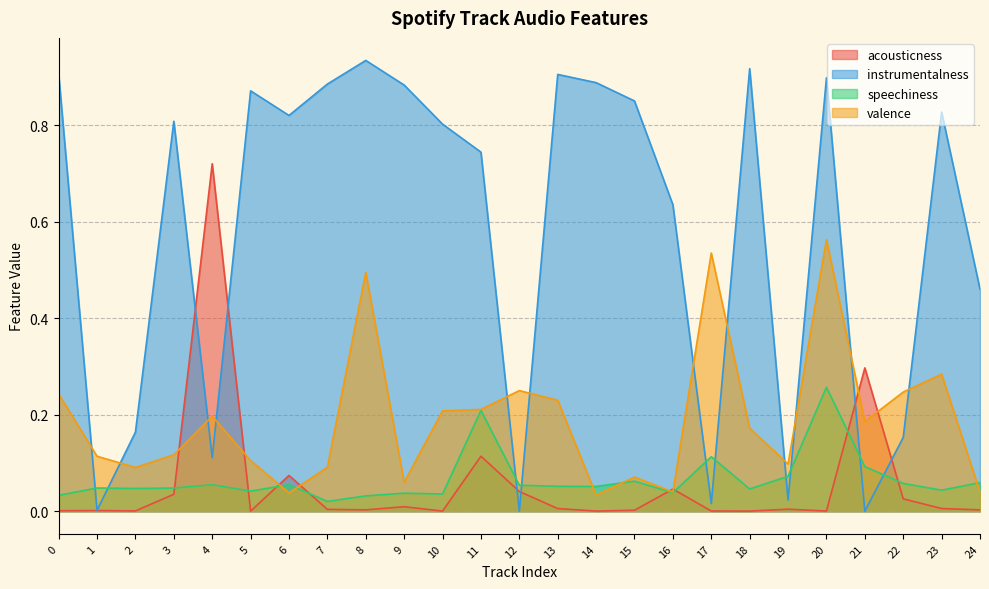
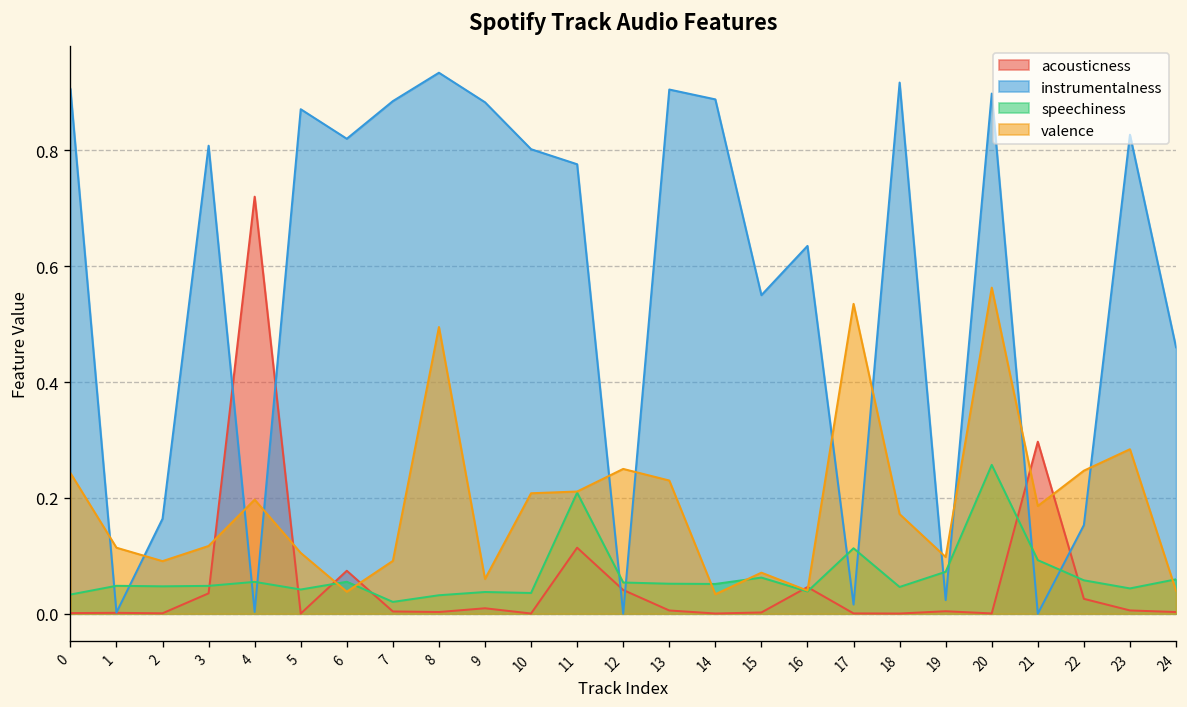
  {
    "acousticness": {
      "0": 0.00,
      "2": 0.00,
      "3": 0.04,
      "4": 0.72,
      "5": 0.00,
      "6": 0.07,
      "7": 0.00,
      "8": 0.00,
      "9": 0.01,
      "10": 0.00,
      "11": 0.11,
      "12": 0.04,
      "13": 0.01,
      "14": 0.00,
      "15": 0.00,
      "16": 0.05,
      "17": 0.00,
      "18": 0.00,
      "19": 0.00,
      "20": 0.00,
      "21": 0.30,
      "22": 0.03,
      "23": 0.01,
      "24": 0.00
    },
    "instrumentalness": {
      "0": 0.91,
      "2": 0.16,
      "3": 0.81,
-     "4": 0.11,
+     "4": 0.00,
      "5": 0.87,
      "6": 0.82,
      "7": 0.89,
      "8": 0.93,
      "9": 0.88,
      "10": 0.80,
-     "11": 0.74,
+     "11": 0.78,
      "12": 0.00,
      "13": 0.91,
      "14": 0.89,
-     "15": 0.85,
+     "15": 0.55,
      "16": 0.64,
      "17": 0.02,
      "18": 0.92,
      "19": 0.02,
      "20": 0.90,
      "21": 0.00,
      "22": 0.15,
      "24": 0.46
    },
    "speechiness": {
      "0": 0.03,
      "1": 0.05,
      "2": 0.05,
      "3": 0.05,
      "4": 0.06,
      "5": 0.04,
      "6": 0.06,
      "7": 0.02,
      "8": 0.03,
      "9": 0.04,
      "10": 0.04,
      "12": 0.05,
      "13": 0.05,
      "14": 0.05,
      "15": 0.06,
      "17": 0.11,
      "18": 0.05,
      "19": 0.07,
      "20": 0.26,
      "21": 0.09,
      "22": 0.06,
      "23": 0.04,
      "24": 0.06
    },
    "valence": {
      "0": 0.24,
      "1": 0.11,
      "2": 0.09,
      "3": 0.12,
      "4": 0.20,
      "5": 0.11,
      "6": 0.04,
      "7": 0.09,
      "8": 0.50,
      "9": 0.06,
      "10": 0.21,
      "12": 0.25,
      "13": 0.23,
      "14": 0.03,
      "15": 0.07,
      "17": 0.54,
      "18": 0.17,
      "19": 0.10,
      "20": 0.56,
      "21": 0.19,
      "22": 0.25,
      "23": 0.28,
      "24": 0.04
    }
  }
